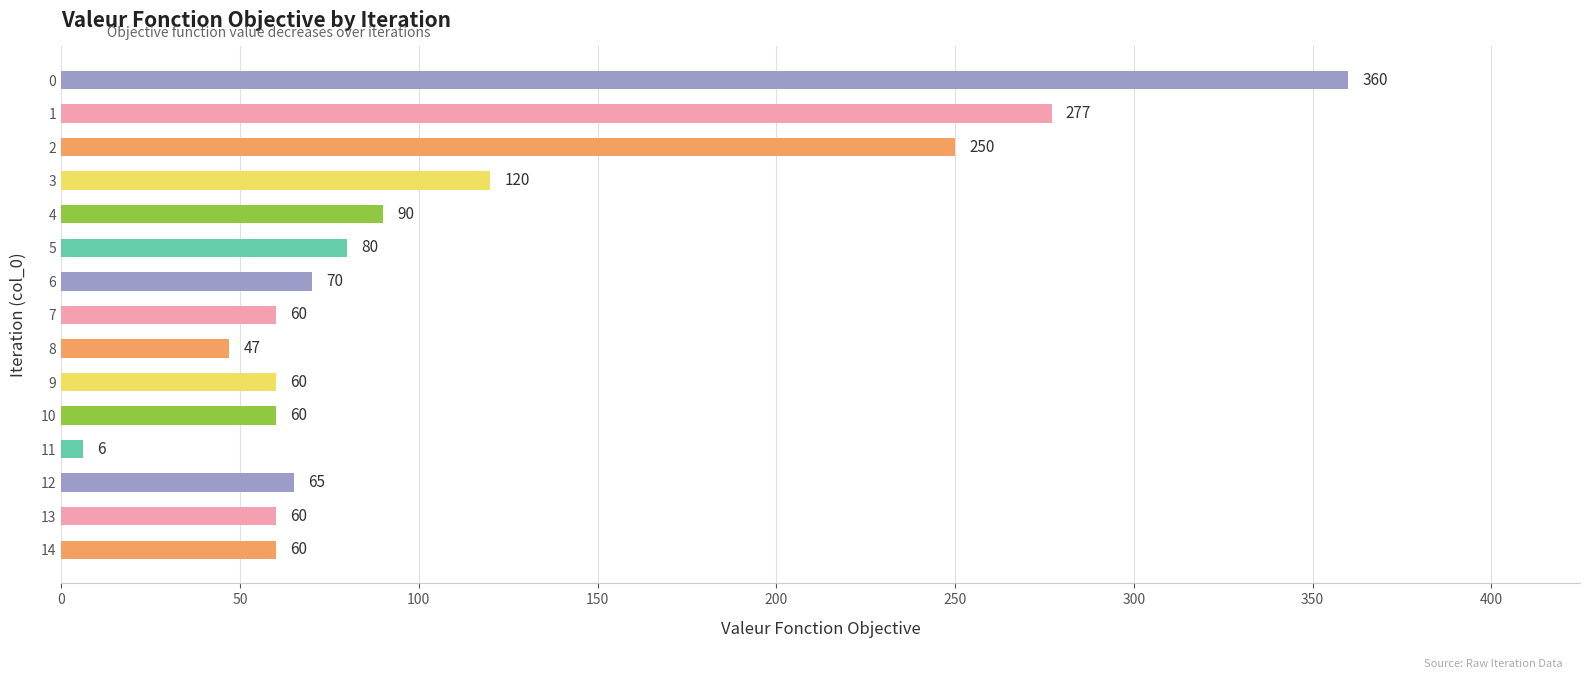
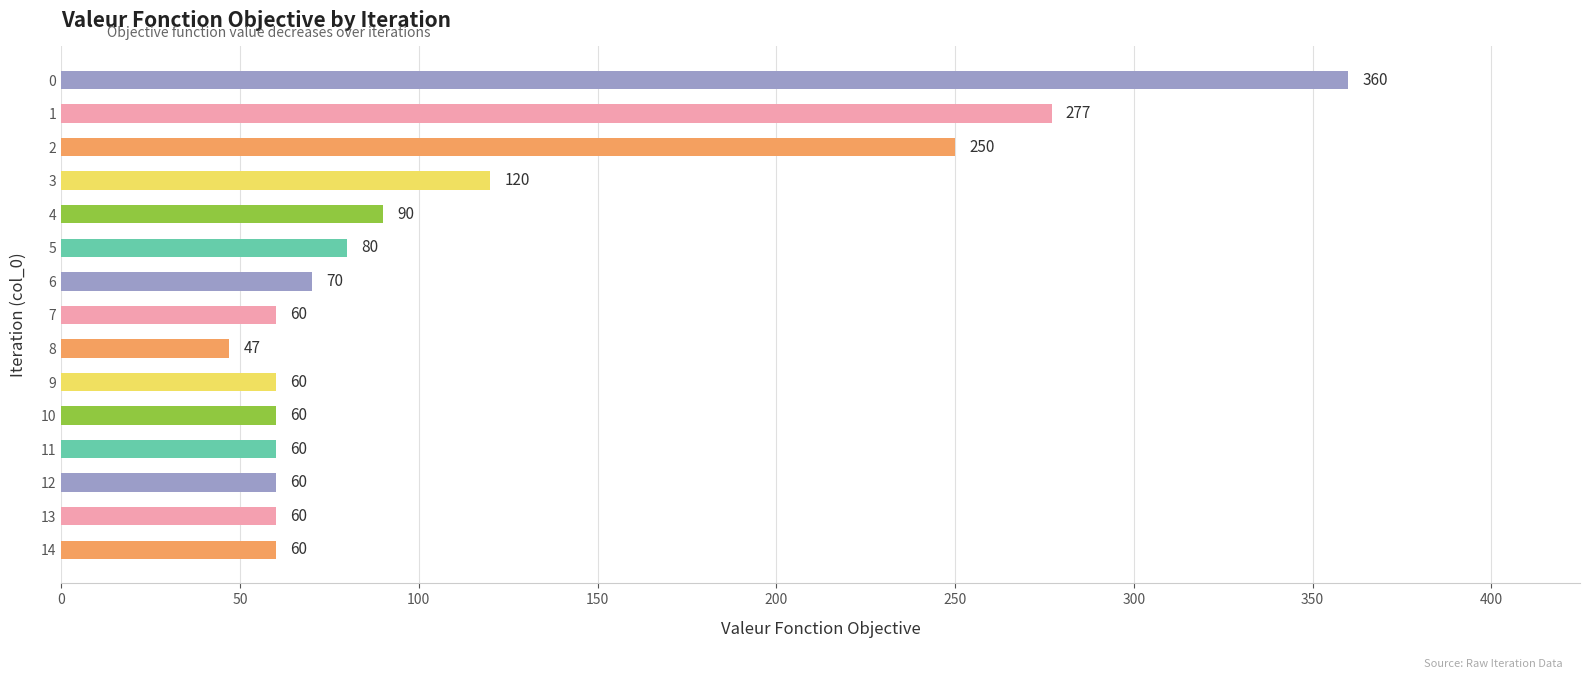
  {
    "0": 360,
    "1": 277,
    "2": 250,
    "3": 120,
    "4": 90,
    "5": 80,
    "6": 70,
    "7": 60,
    "8": 47,
    "9": 60,
    "10": 60,
-   "11": 6,
-   "12": 65,
+   "11": 60,
+   "12": 60,
    "13": 60,
    "14": 60
  }
